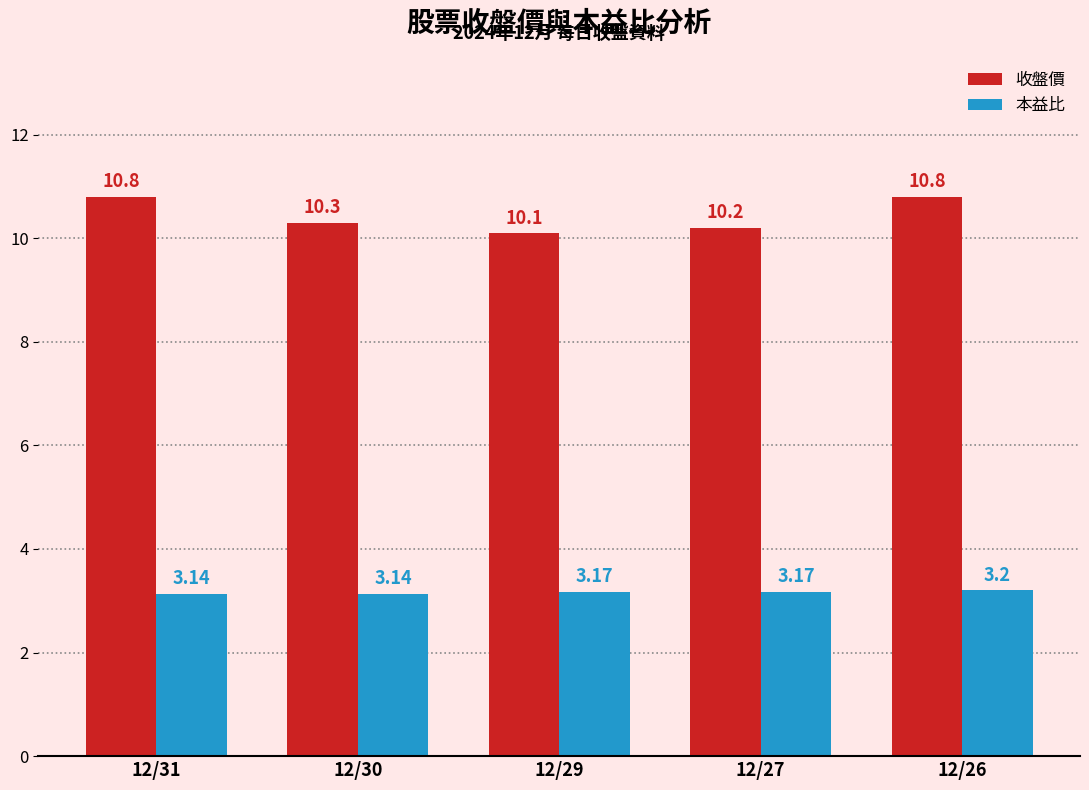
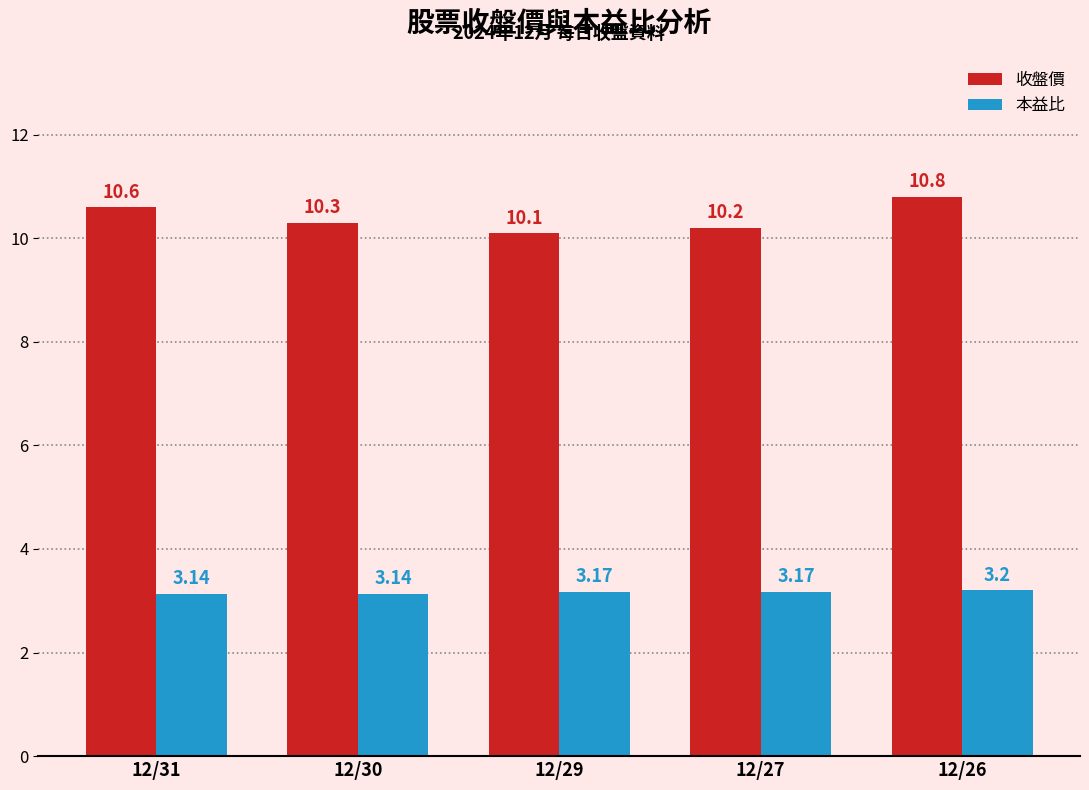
  {
    "收盤價": {
-     "12/31": 10.8,
+     "12/31": 10.6,
      "12/30": 10.3,
      "12/29": 10.1,
      "12/27": 10.2,
      "12/26": 10.8
    },
    "本益比": {
      "12/31": 3.14,
      "12/30": 3.14,
      "12/29": 3.17,
      "12/27": 3.17,
      "12/26": 3.2
    }
  }
